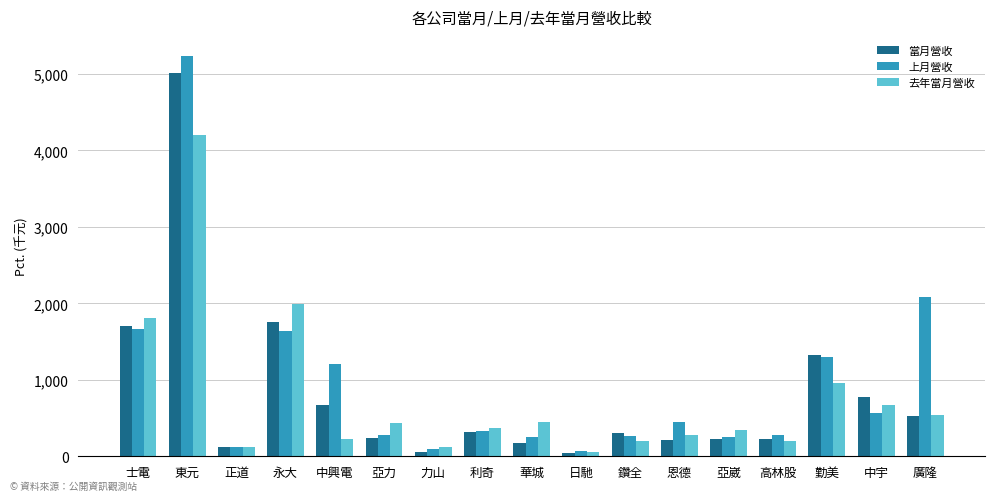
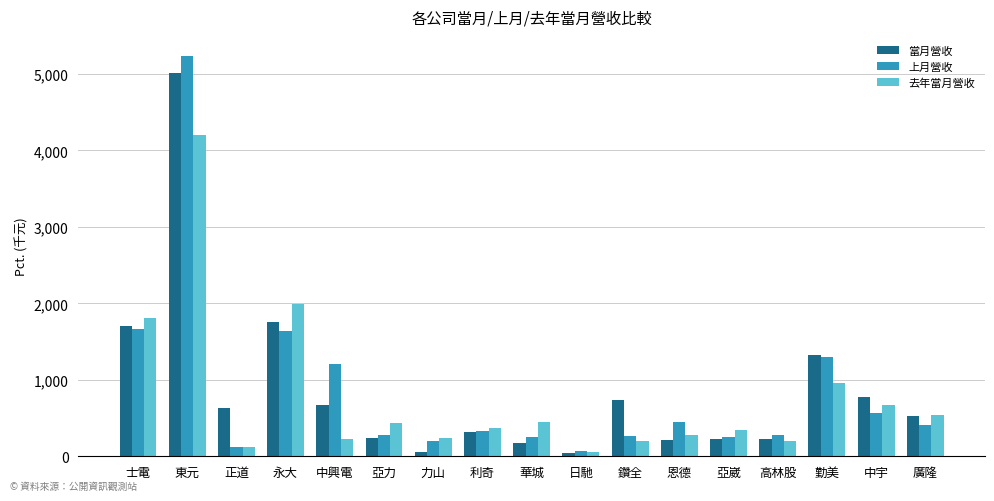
  {
    "當月營收": {
      "士電": "1,700",
      "東元": "5,000",
-     "正道": "100",
+     "正道": "600",
      "永大": "1,800",
      "中興電": "700",
      "亞力": "200",
      "力山": "100",
      "利奇": "300",
      "華城": "200",
      "日馳": "0",
-     "鑽全": "300",
+     "鑽全": "700",
      "恩德": "200",
      "亞崴": "200",
      "高林股": "200",
      "勤美": "1,300",
      "中宇": "800",
      "廣隆": "500"
    },
    "上月營收": {
      "士電": "1,700",
      "東元": "5,200",
      "正道": "100",
      "永大": "1,600",
      "中興電": "1,200",
      "亞力": "300",
-     "力山": "100",
+     "力山": "200",
      "利奇": "300",
      "華城": "300",
      "日馳": "100",
      "鑽全": "300",
      "恩德": "500",
      "亞崴": "200",
      "高林股": "300",
      "勤美": "1,300",
      "中宇": "600",
-     "廣隆": "2,100"
+     "廣隆": "400"
    },
    "去年當月營收": {
      "士電": "1,800",
      "東元": "4,200",
      "正道": "100",
      "永大": "2,000",
      "中興電": "200",
      "亞力": "400",
-     "力山": "100",
+     "力山": "200",
      "利奇": "400",
      "華城": "400",
      "日馳": "100",
      "鑽全": "200",
      "恩德": "300",
      "亞崴": "300",
      "高林股": "200",
      "勤美": "1,000",
      "中宇": "700",
      "廣隆": "500"
    }
  }
